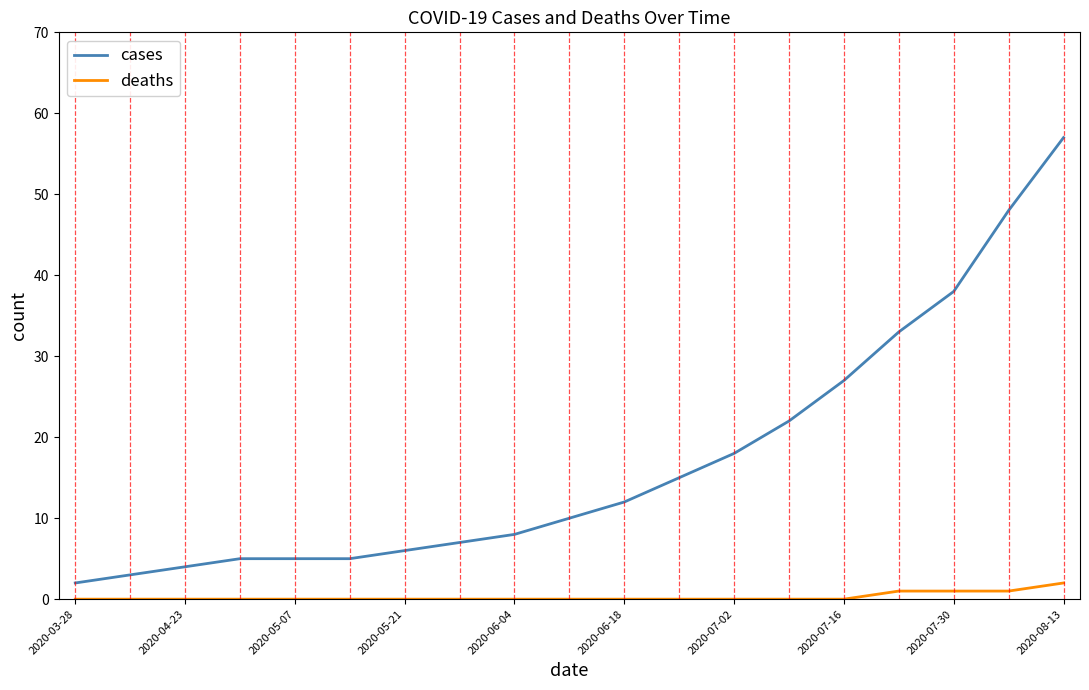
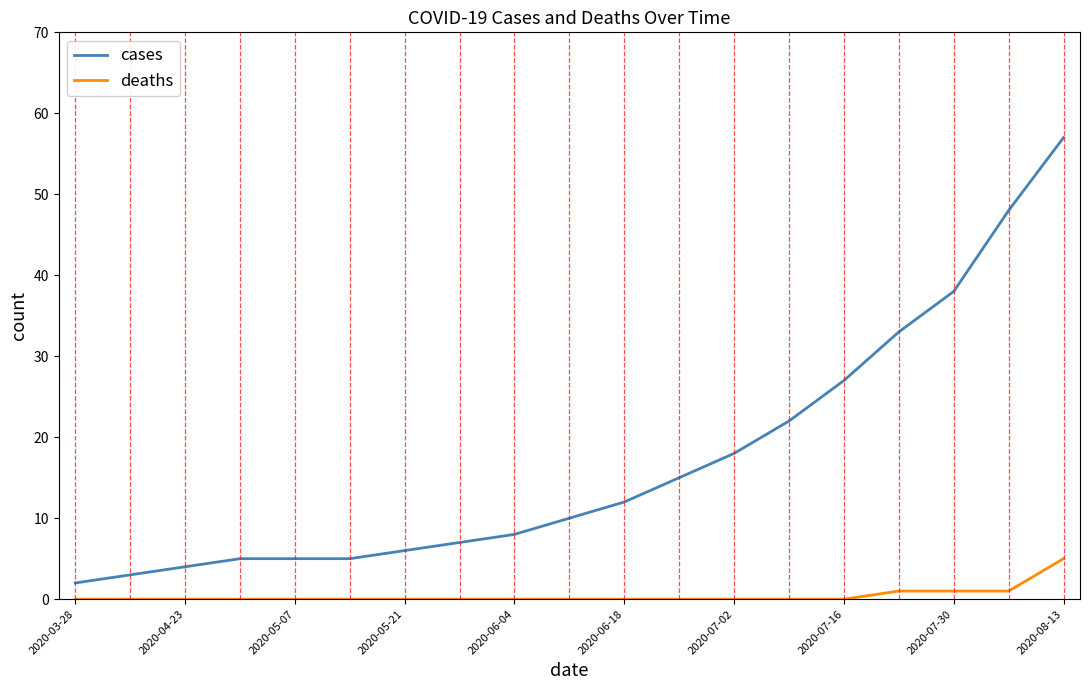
  {
    "cases": {
      "2020-03-28": 2,
      "2020-04-23": 4,
      "2020-05-07": 5,
      "2020-05-21": 6,
      "2020-06-04": 8,
      "2020-06-18": 12,
      "2020-07-02": 18,
      "2020-07-16": 27,
      "2020-07-30": 38,
      "2020-08-13": 57
    },
    "deaths": {
      "2020-03-28": 0,
      "2020-04-23": 0,
      "2020-05-07": 0,
      "2020-05-21": 0,
      "2020-06-04": 0,
      "2020-06-18": 0,
      "2020-07-02": 0,
      "2020-07-16": 0,
      "2020-07-30": 1,
-     "2020-08-13": 2
+     "2020-08-13": 5
    }
  }
